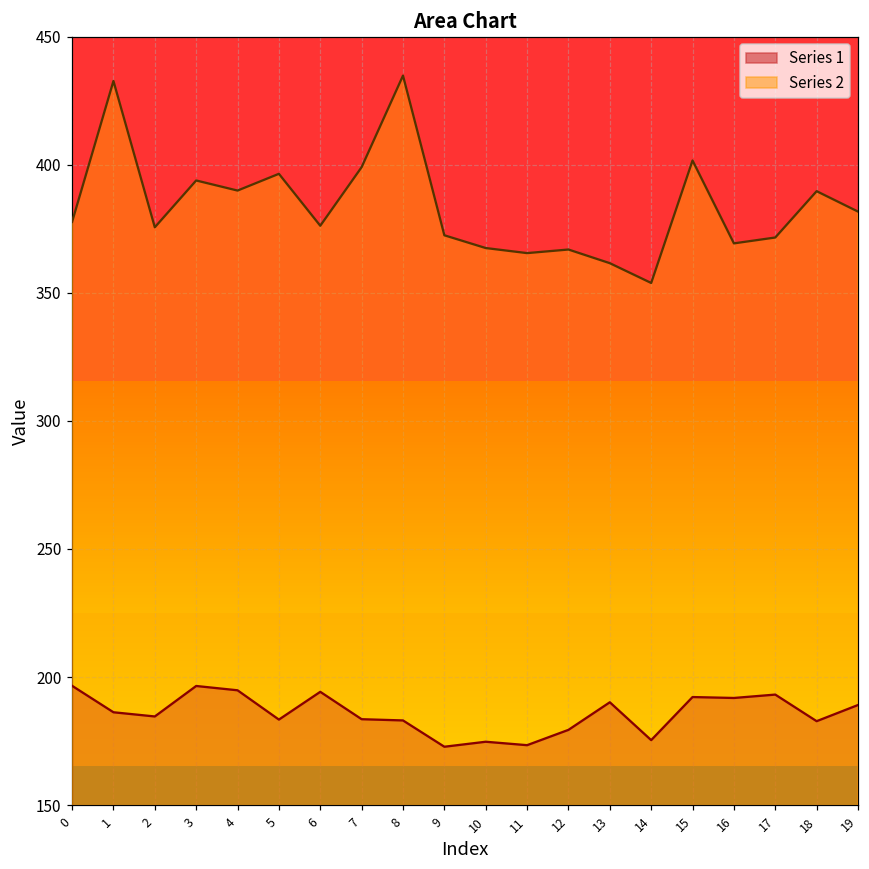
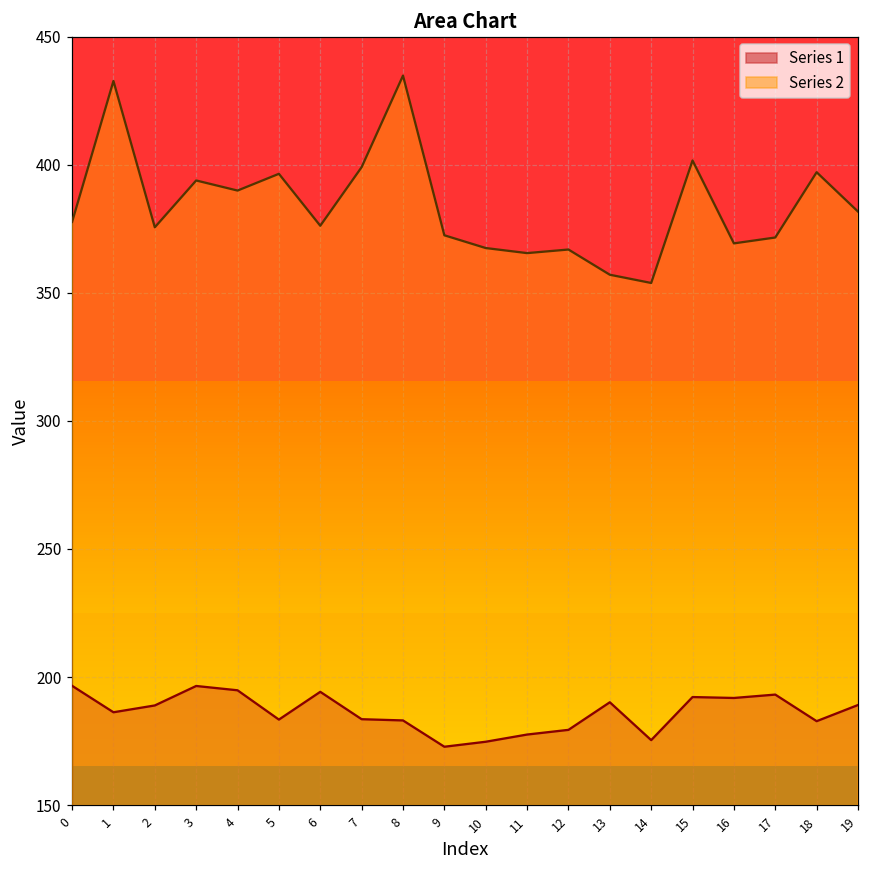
  {
    "Series 1": {
      "0": 197,
      "1": 186,
-     "2": 185,
+     "2": 189,
      "3": 197,
      "4": 195,
      "5": 183,
      "6": 194,
      "7": 184,
      "8": 183,
      "9": 173,
      "10": 175,
-     "11": 173,
+     "11": 178,
      "12": 179,
      "13": 190,
      "14": 175,
      "15": 192,
      "16": 192,
      "17": 193,
      "18": 183,
      "19": 189
    },
    "Series 2": {
      "0": 378,
      "1": 433,
      "2": 376,
      "3": 394,
      "4": 390,
      "5": 396,
      "6": 376,
      "7": 399,
      "8": 435,
      "9": 372,
      "10": 367,
      "11": 366,
      "12": 367,
-     "13": 362,
+     "13": 357,
      "14": 354,
      "15": 402,
      "16": 369,
      "17": 372,
-     "18": 390,
+     "18": 397,
      "19": 382
    }
  }
